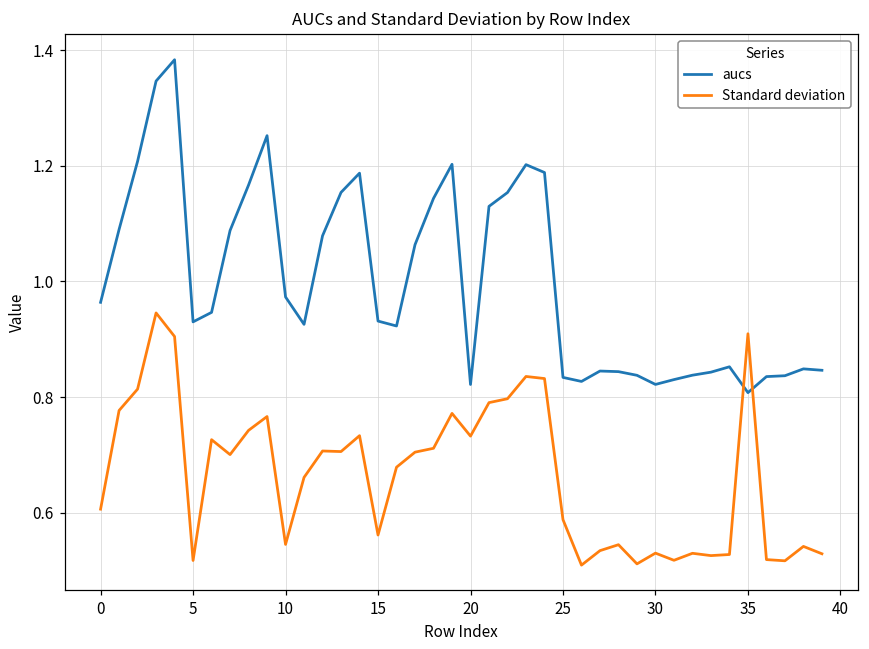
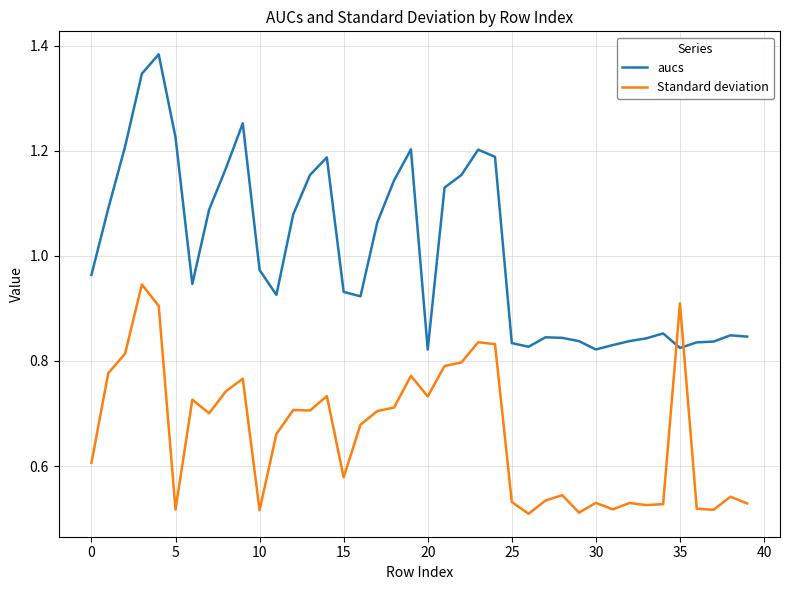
  {
    "aucs": {
      "0": 0.96,
-     "5": 0.93,
+     "5": 1.23,
      "10": 0.97,
      "15": 0.93,
      "20": 0.82,
      "25": 0.83,
      "30": 0.82,
-     "35": 0.81
+     "35": 0.82
    },
    "Standard deviation": {
      "0": 0.61,
      "5": 0.52,
-     "10": 0.55,
-     "15": 0.56,
+     "10": 0.52,
+     "15": 0.58,
      "20": 0.73,
-     "25": 0.59,
+     "25": 0.53,
      "30": 0.53,
      "35": 0.91
    }
  }
